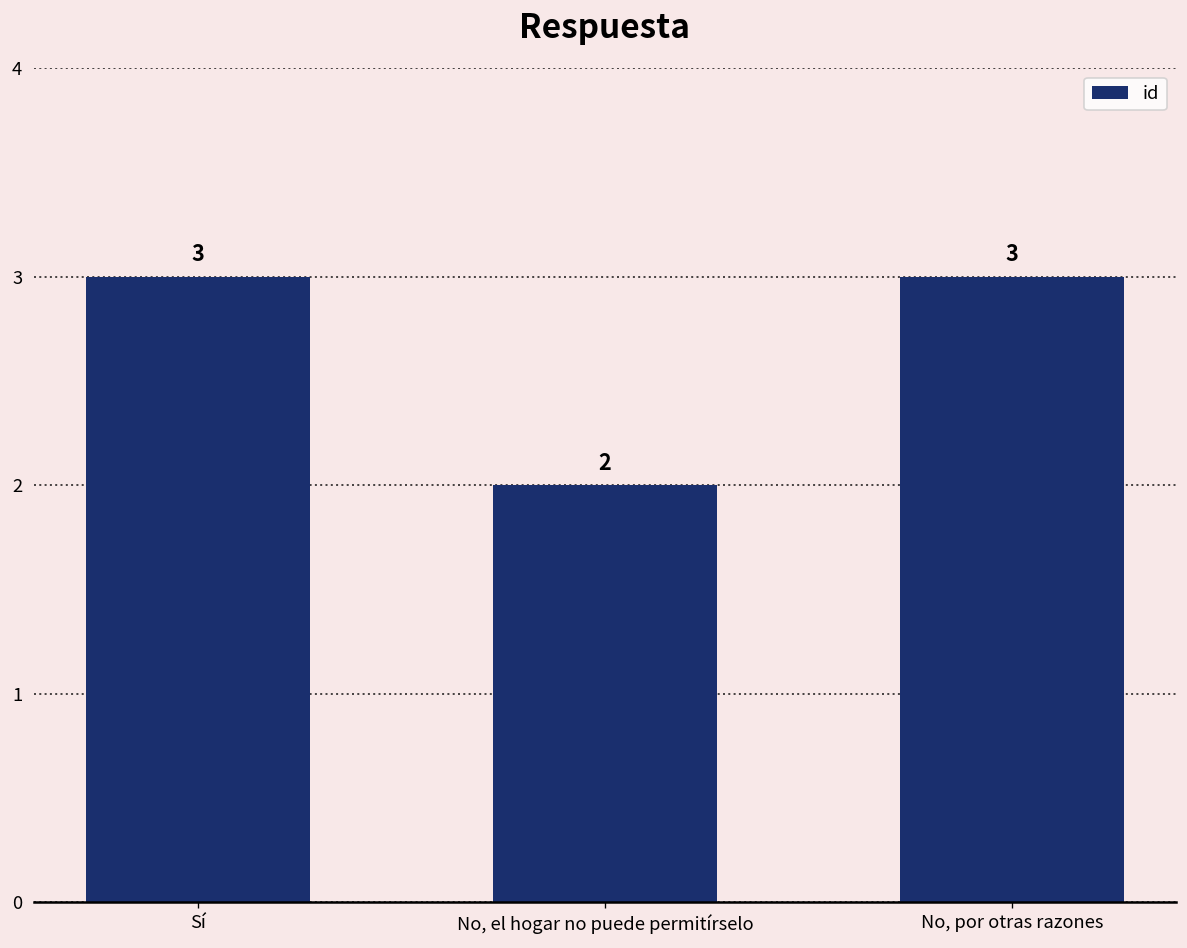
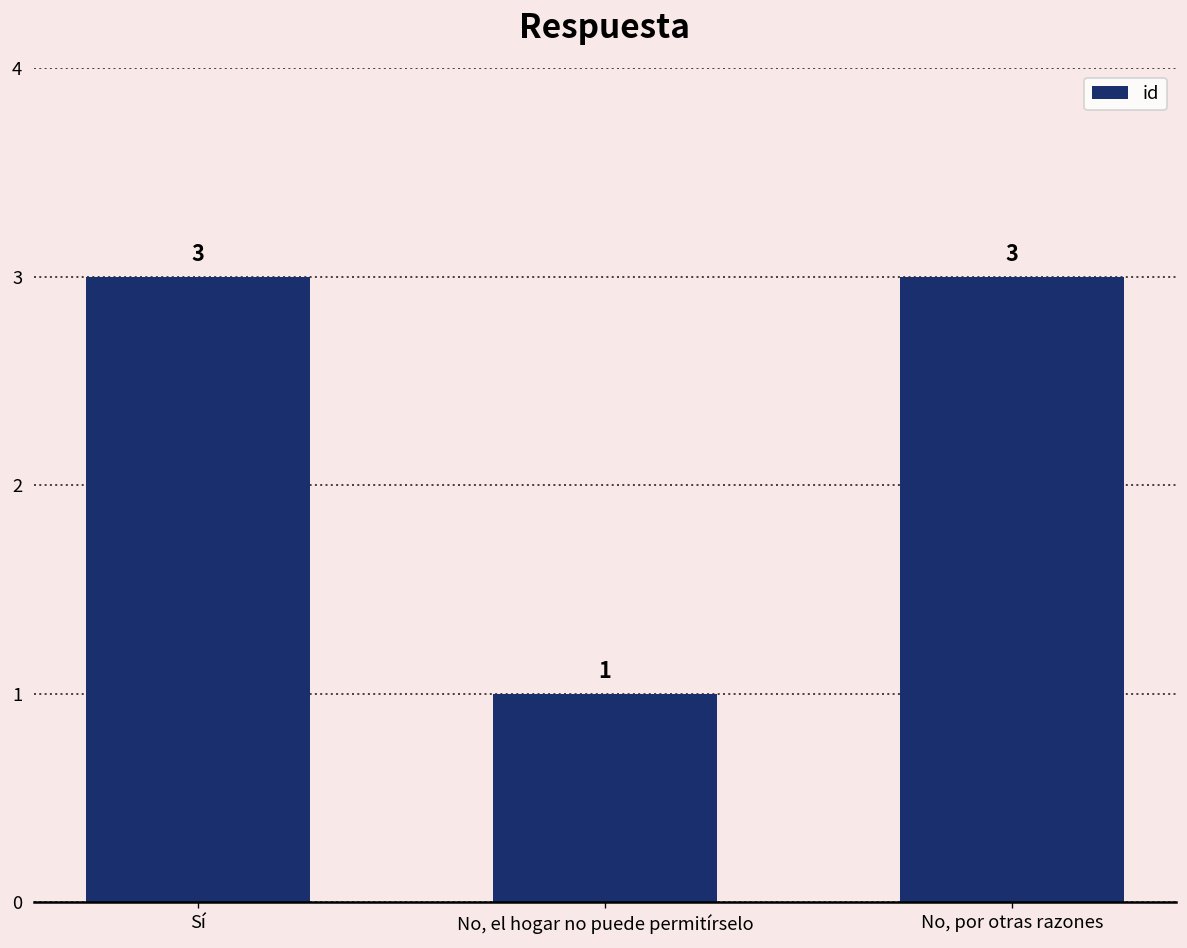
  {
    "Sí": 3,
-   "No, el hogar no puede permitírselo": 2,
+   "No, el hogar no puede permitírselo": 1,
    "No, por otras razones": 3
  }
